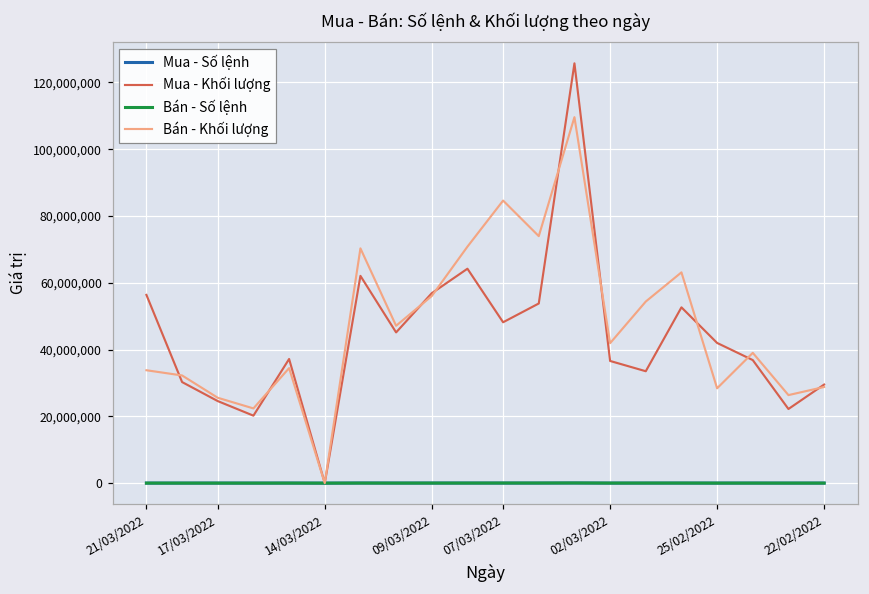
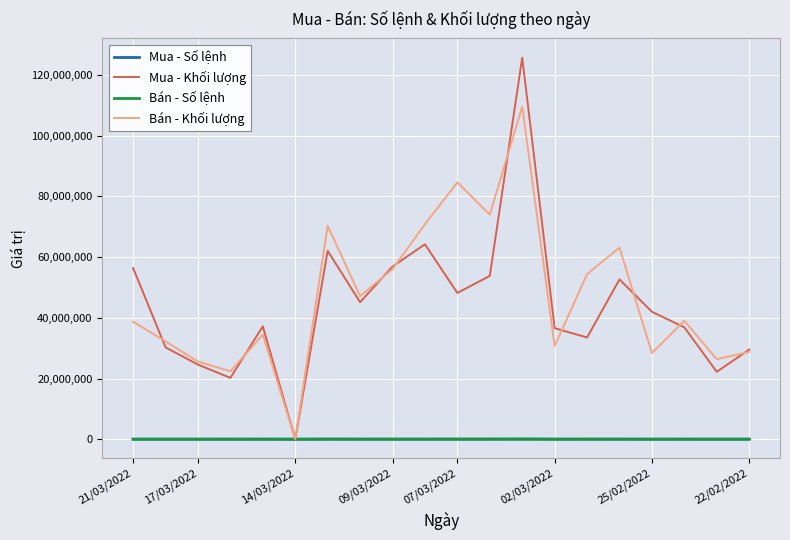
  {
    "Bán - Số lệnh": {
      "21/03/2022": "0",
      "17/03/2022": "0",
      "09/03/2022": "0",
      "07/03/2022": "0",
      "02/03/2022": "0",
      "25/02/2022": "0",
      "22/02/2022": "0"
    },
    "Mua - Khối lượng": {
      "21/03/2022": "56,000,000",
      "17/03/2022": "25,000,000",
      "09/03/2022": "57,000,000",
      "07/03/2022": "48,000,000",
      "02/03/2022": "37,000,000",
      "25/02/2022": "42,000,000"
    },
    "Bán - Khối lượng": {
-     "21/03/2022": "34,000,000",
+     "21/03/2022": "39,000,000",
      "17/03/2022": "26,000,000",
      "09/03/2022": "56,000,000",
      "07/03/2022": "85,000,000",
-     "02/03/2022": "42,000,000",
+     "02/03/2022": "31,000,000",
      "25/02/2022": "28,000,000"
    }
  }
